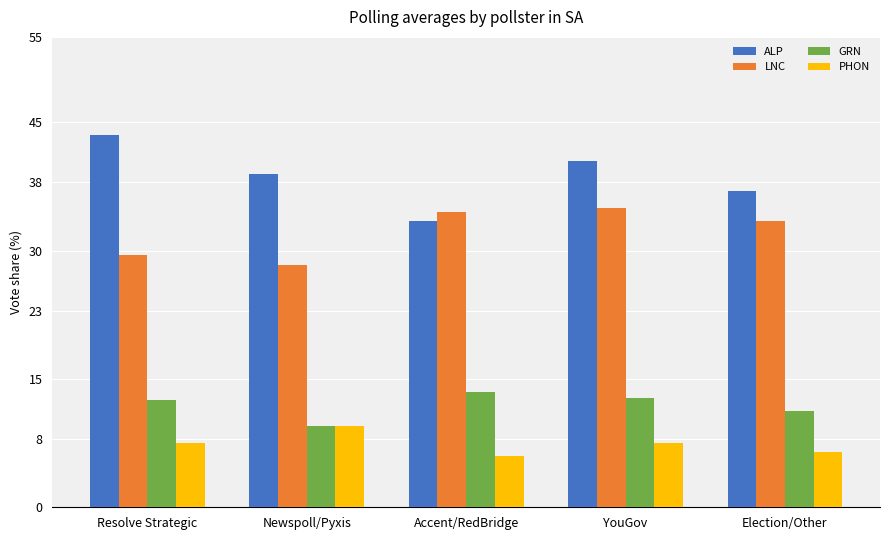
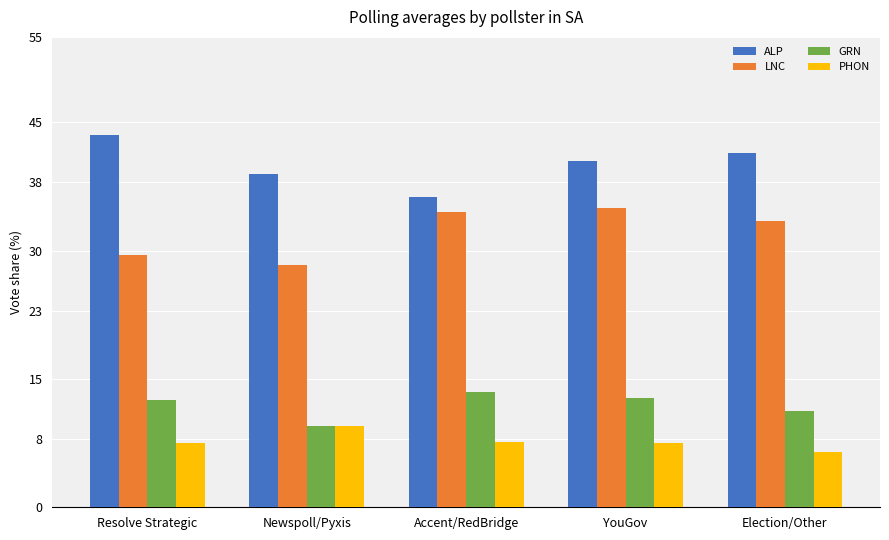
  {
    "ALP": {
      "Resolve Strategic": 44,
      "Newspoll/Pyxis": 39,
-     "Accent/RedBridge": 34,
+     "Accent/RedBridge": 36,
      "YouGov": 41,
-     "Election/Other": 37
+     "Election/Other": 41
    },
    "LNC": {
      "Resolve Strategic": 30,
      "Newspoll/Pyxis": 28,
      "Accent/RedBridge": 35,
      "YouGov": 35,
      "Election/Other": 34
    },
    "GRN": {
      "Resolve Strategic": 13,
      "Newspoll/Pyxis": 10,
      "Accent/RedBridge": 14,
      "YouGov": 13,
      "Election/Other": 11
    },
    "PHON": {
      "Resolve Strategic": 8,
      "Newspoll/Pyxis": 10,
-     "Accent/RedBridge": 6,
+     "Accent/RedBridge": 8,
      "YouGov": 8,
      "Election/Other": 7
    }
  }
